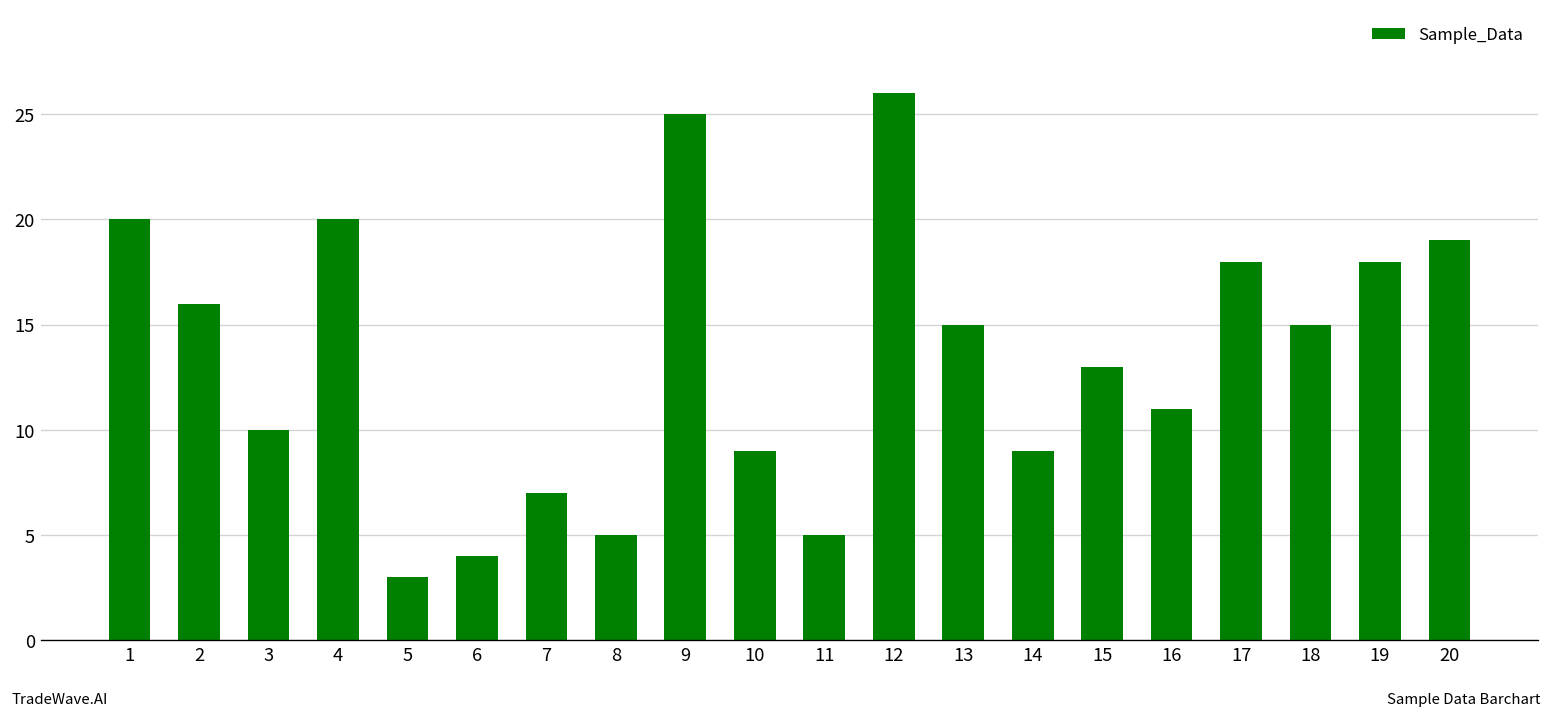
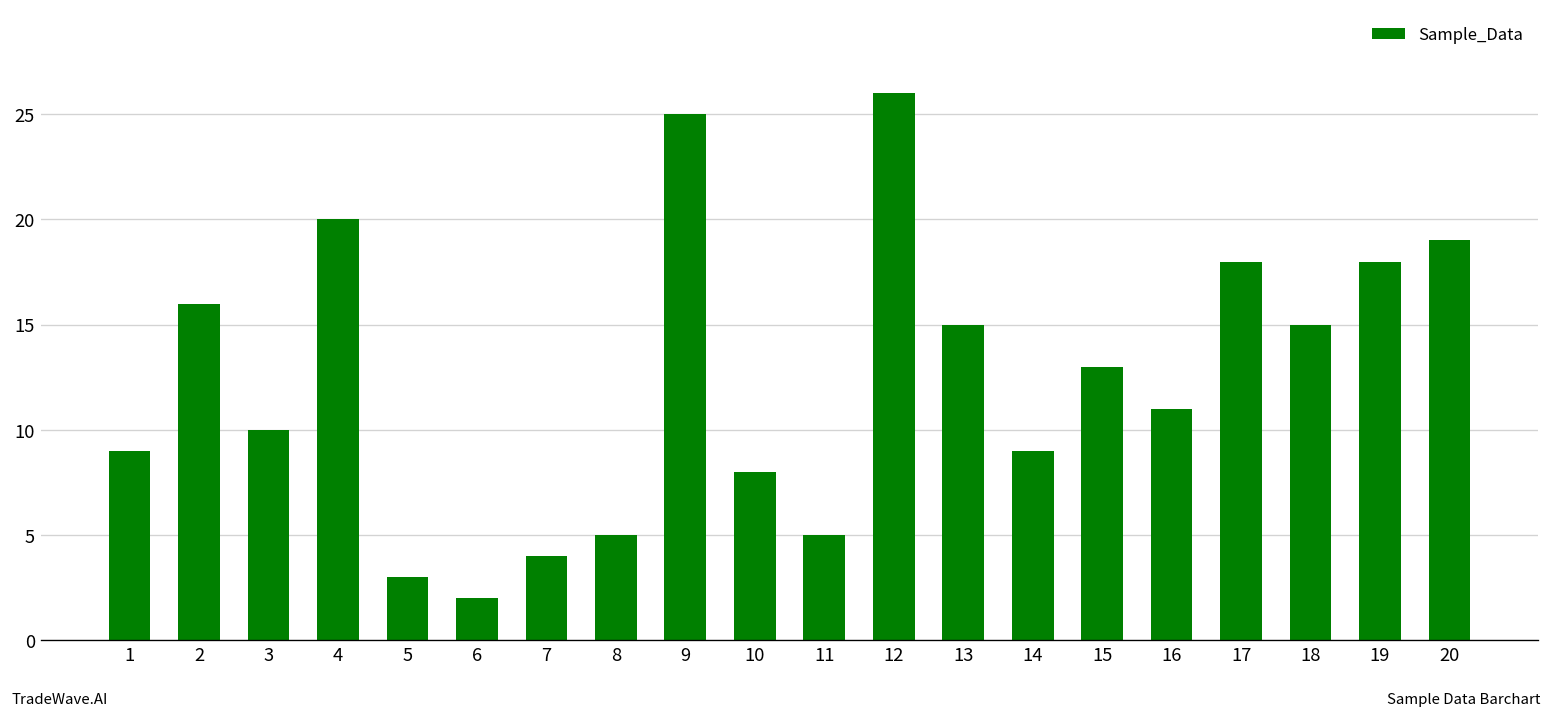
  {
-   "1": 20,
+   "1": 9,
    "2": 16,
    "3": 10,
    "4": 20,
    "5": 3,
-   "6": 4,
-   "7": 7,
+   "6": 2,
+   "7": 4,
    "8": 5,
    "9": 25,
-   "10": 9,
+   "10": 8,
    "11": 5,
    "12": 26,
    "13": 15,
    "14": 9,
    "15": 13,
    "16": 11,
    "17": 18,
    "18": 15,
    "19": 18,
    "20": 19
  }
